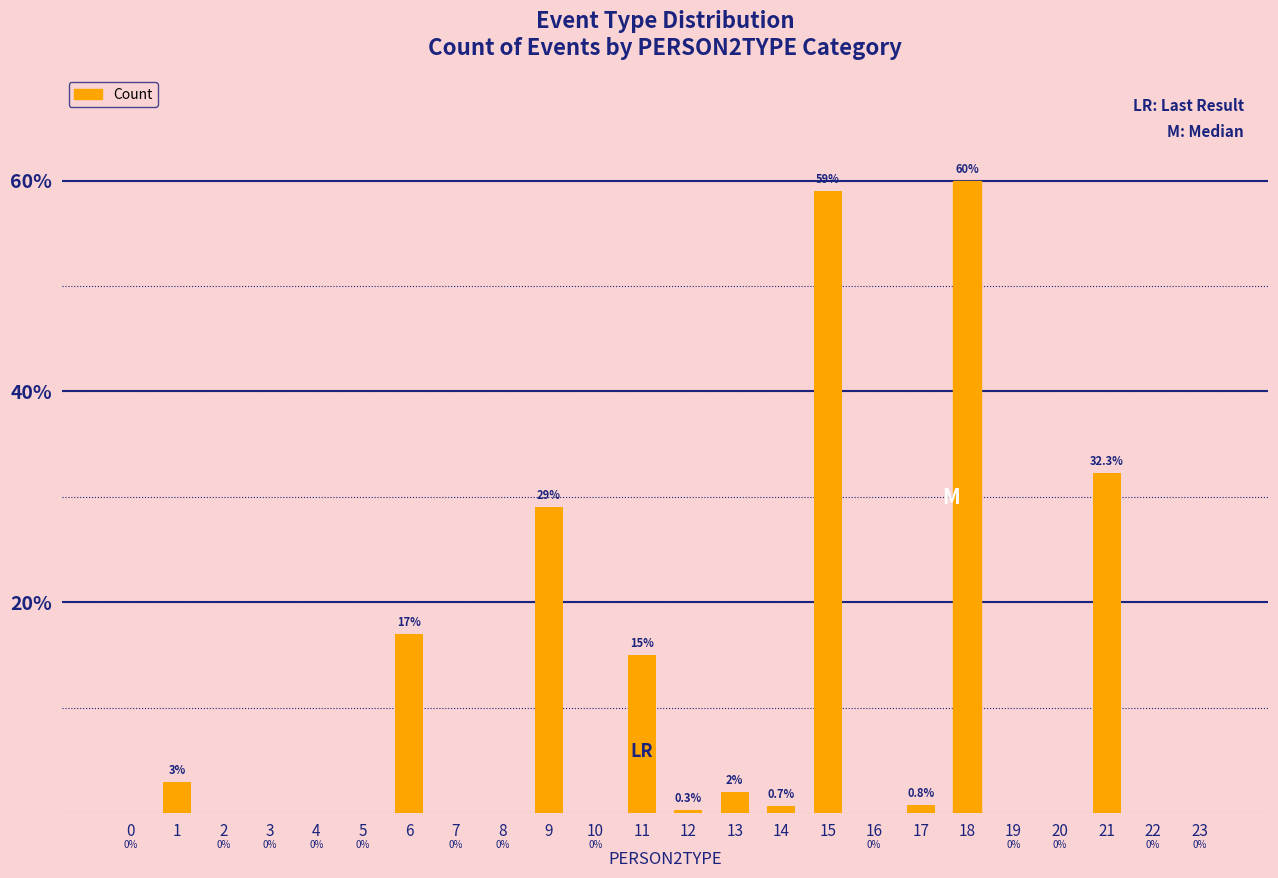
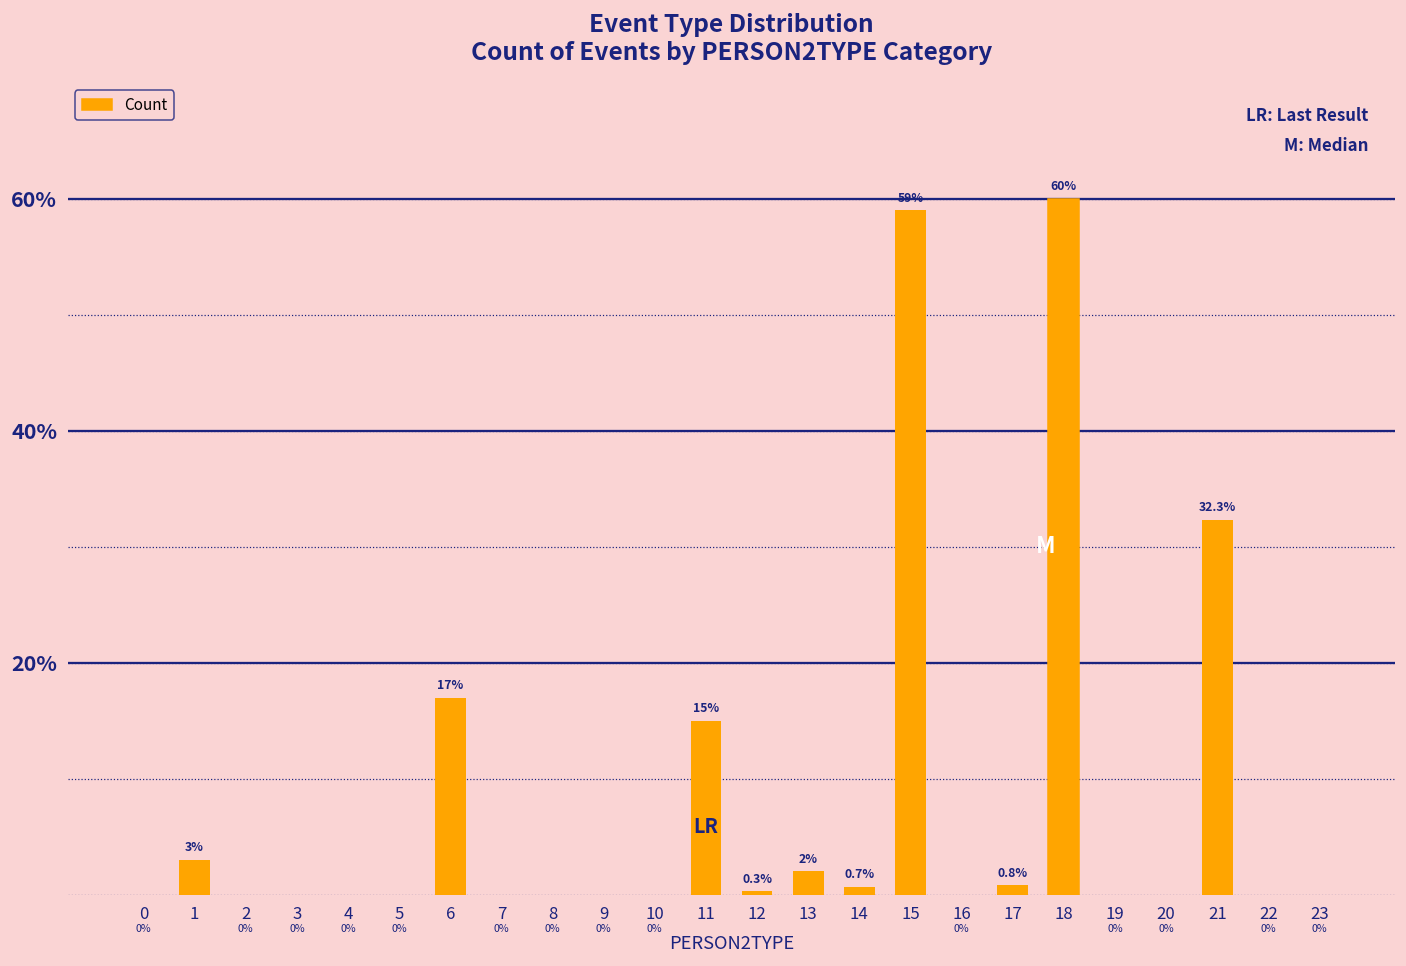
  {
    "1": "3%",
    "6": "17%",
-   "9": "29%",
+   "9": "0%",
    "11": "15%",
    "12": "0.3%",
    "13": "2%",
    "14": "0.7%",
    "15": "59%",
    "17": "0.8%",
    "18": "60%",
    "21": "32.3%"
  }
